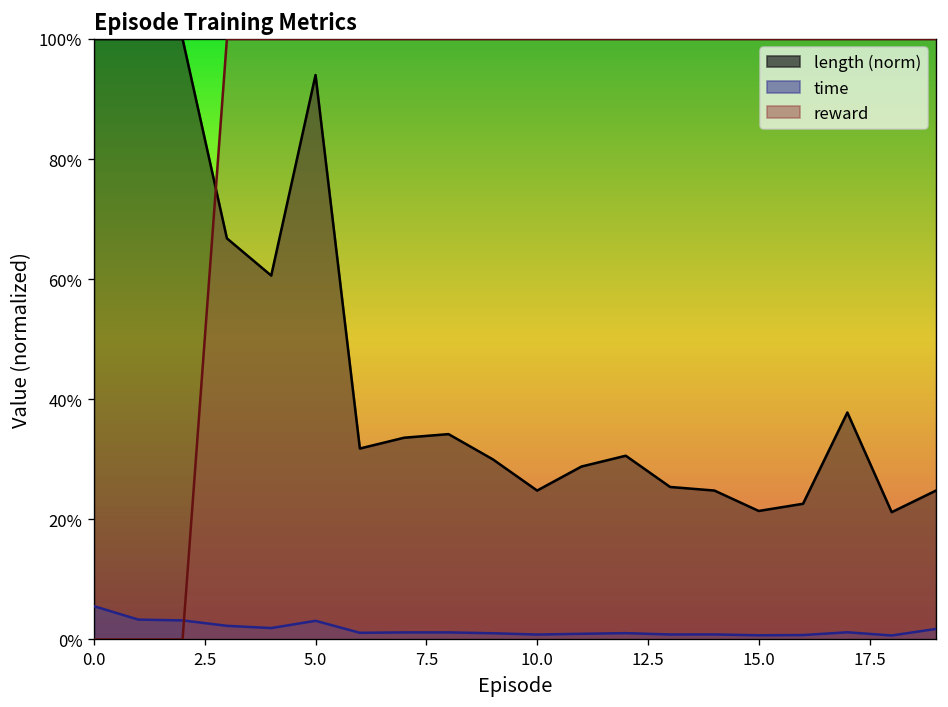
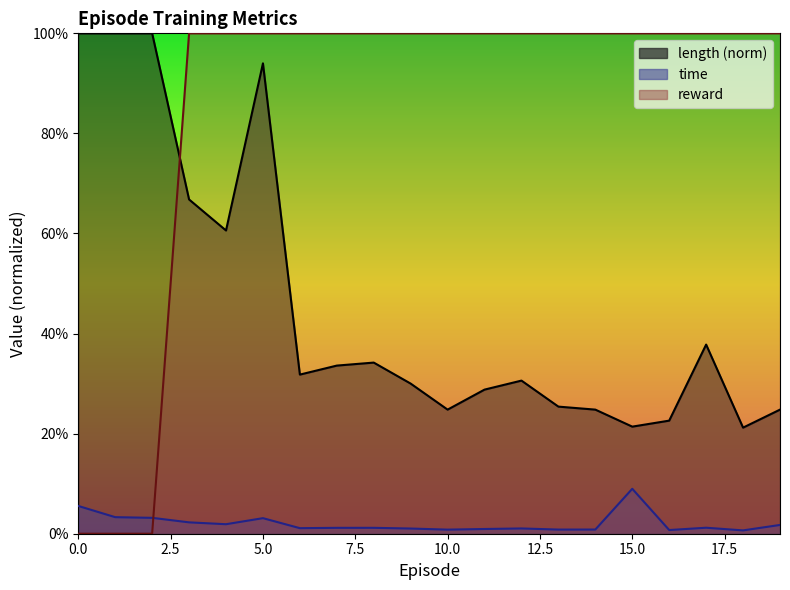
  {
    "time": {
      "0.0": "6%",
      "5.0": "3%",
      "10.0": "1%",
-     "15.0": "1%"
+     "15.0": "9%"
    }
  }
